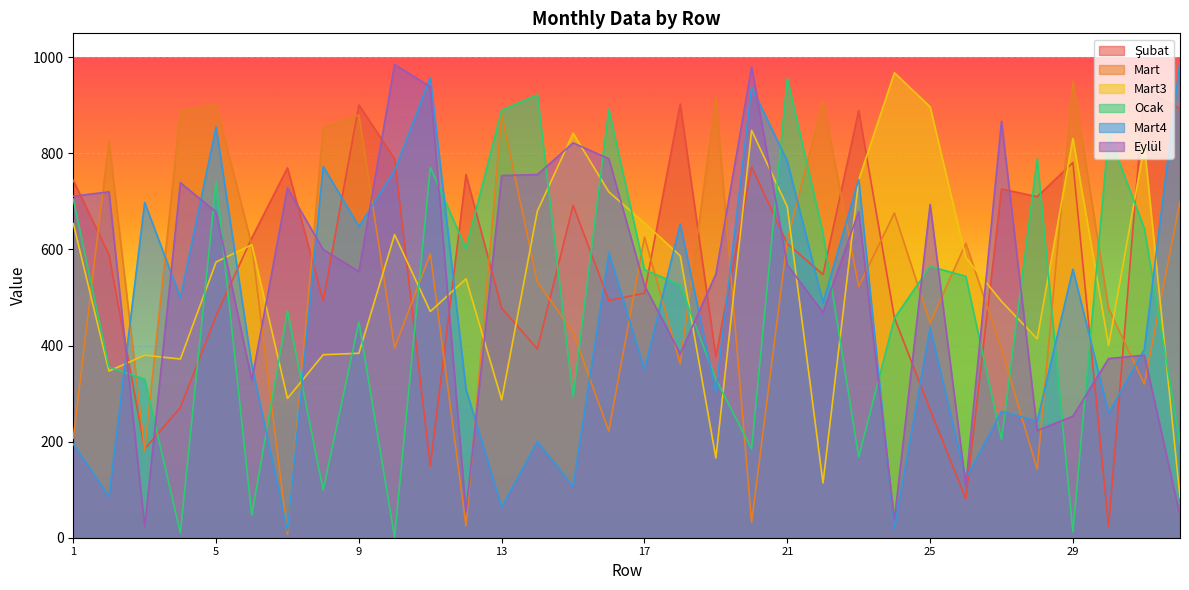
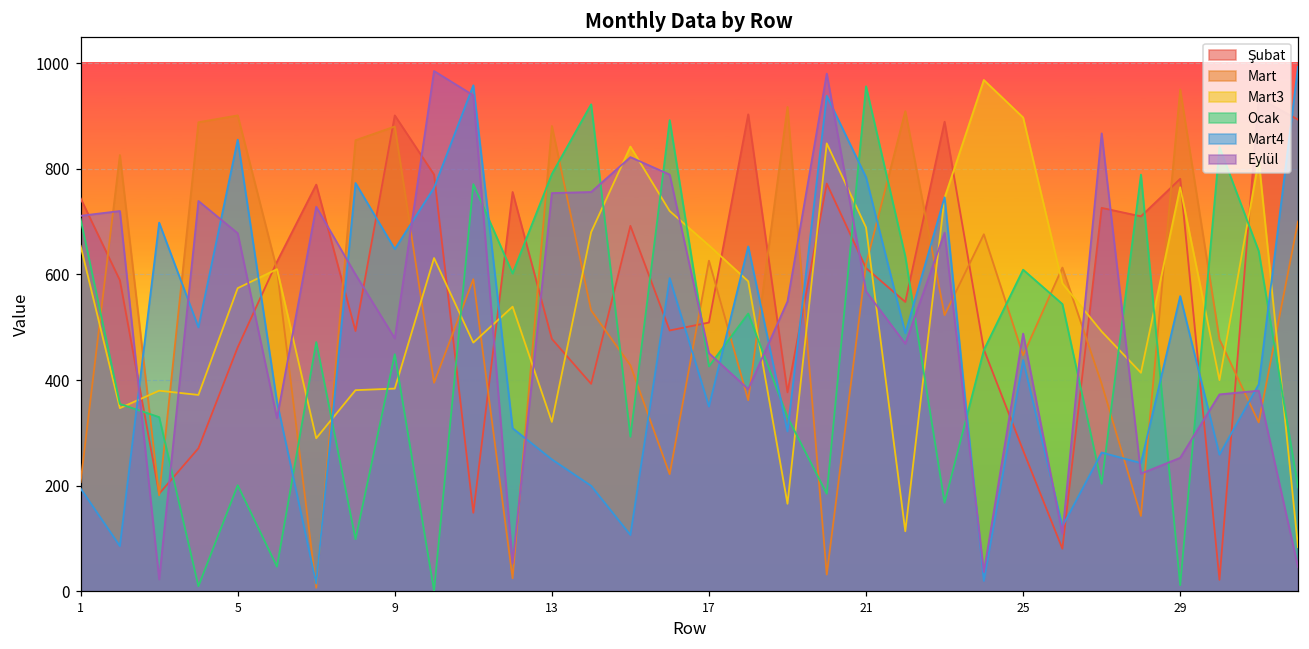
  {
    "Mart3": {
      "1": 650,
      "5": 570,
      "9": 380,
-     "13": 290,
+     "13": 320,
      "17": 660,
      "21": 690,
      "25": 900,
-     "29": 830
+     "29": 770
    },
    "Ocak": {
      "1": 710,
-     "5": 740,
+     "5": 200,
      "9": 450,
-     "13": 890,
-     "17": 560,
+     "13": 790,
+     "17": 430,
      "21": 960,
-     "25": 570,
+     "25": 610,
      "29": 10
    },
    "Mart4": {
      "1": 200,
      "5": 860,
      "9": 650,
-     "13": 60,
+     "13": 250,
      "17": 350,
      "21": 780,
      "25": 440,
      "29": 560
    },
    "Eylül": {
      "1": 710,
      "5": 680,
-     "9": 550,
+     "9": 480,
      "13": 750,
-     "17": 530,
+     "17": 450,
      "21": 570,
-     "25": 690,
+     "25": 490,
      "29": 250
    }
  }
